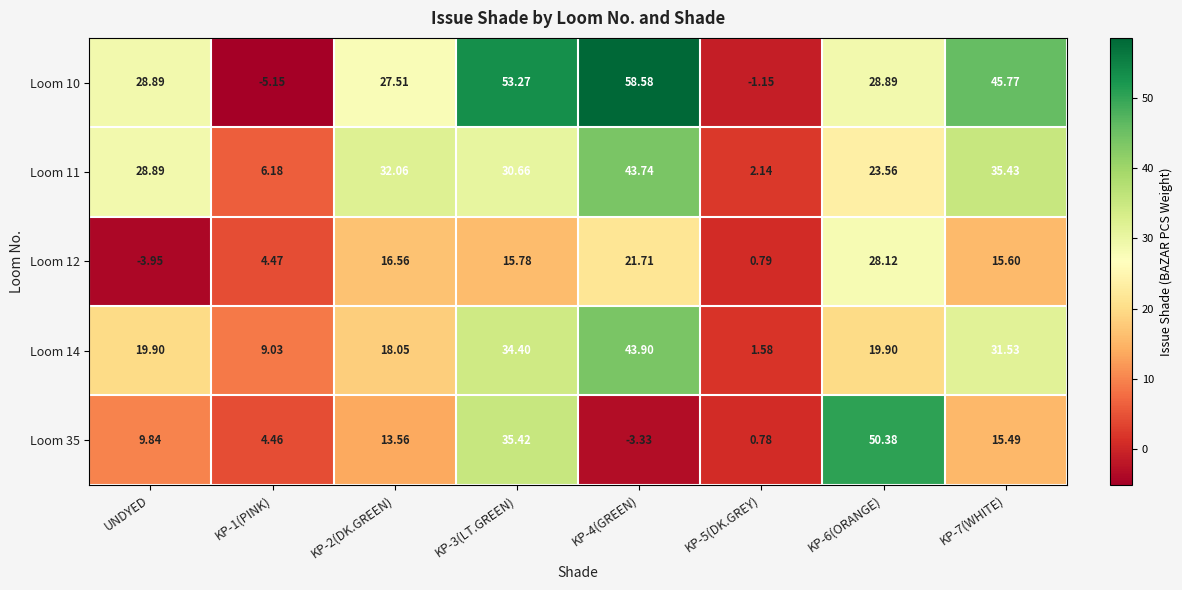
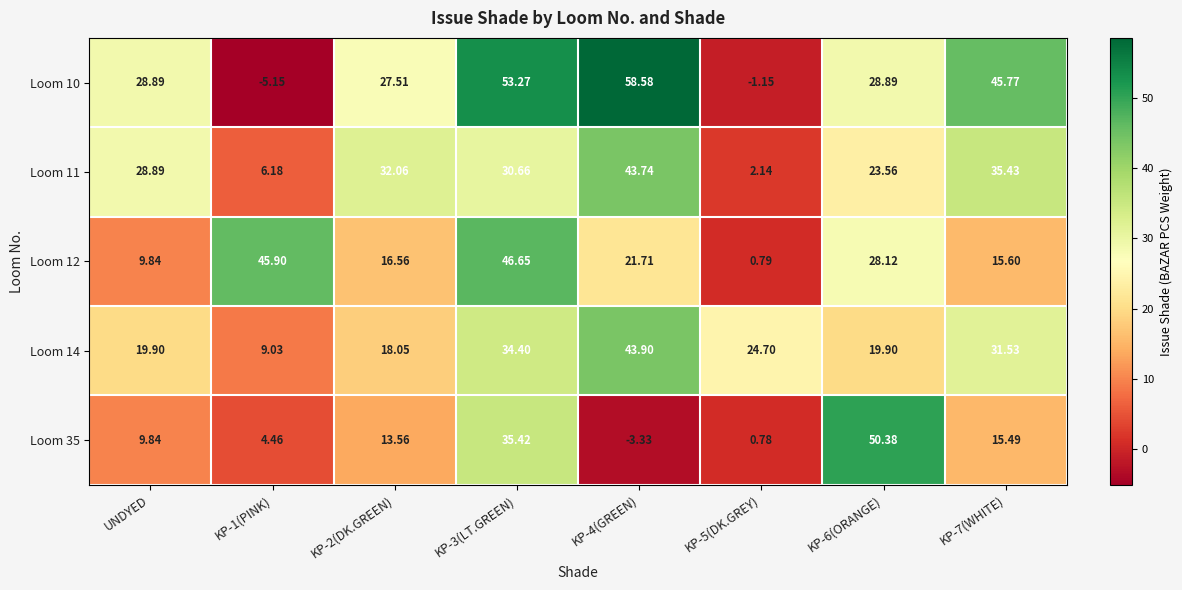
  {
    "Loom 10": {
      "UNDYED": 28.89,
      "KP-1(PINK)": -5.15,
      "KP-2(DK.GREEN)": 27.51,
      "KP-3(LT.GREEN)": 53.27,
      "KP-4(GREEN)": 58.58,
      "KP-5(DK.GREY)": -1.15,
      "KP-6(ORANGE)": 28.89,
      "KP-7(WHITE)": 45.77
    },
    "Loom 11": {
      "UNDYED": 28.89,
      "KP-1(PINK)": 6.18,
      "KP-2(DK.GREEN)": 32.06,
      "KP-3(LT.GREEN)": 30.66,
      "KP-4(GREEN)": 43.74,
      "KP-5(DK.GREY)": 2.14,
      "KP-6(ORANGE)": 23.56,
      "KP-7(WHITE)": 35.43
    },
    "Loom 12": {
-     "UNDYED": -3.95,
-     "KP-1(PINK)": 4.47,
+     "UNDYED": 9.84,
+     "KP-1(PINK)": 45.90,
      "KP-2(DK.GREEN)": 16.56,
-     "KP-3(LT.GREEN)": 15.78,
+     "KP-3(LT.GREEN)": 46.65,
      "KP-4(GREEN)": 21.71,
      "KP-5(DK.GREY)": 0.79,
      "KP-6(ORANGE)": 28.12,
      "KP-7(WHITE)": 15.60
    },
    "Loom 14": {
      "UNDYED": 19.90,
      "KP-1(PINK)": 9.03,
      "KP-2(DK.GREEN)": 18.05,
      "KP-3(LT.GREEN)": 34.40,
      "KP-4(GREEN)": 43.90,
-     "KP-5(DK.GREY)": 1.58,
+     "KP-5(DK.GREY)": 24.70,
      "KP-6(ORANGE)": 19.90,
      "KP-7(WHITE)": 31.53
    },
    "Loom 35": {
      "UNDYED": 9.84,
      "KP-1(PINK)": 4.46,
      "KP-2(DK.GREEN)": 13.56,
      "KP-3(LT.GREEN)": 35.42,
      "KP-4(GREEN)": -3.33,
      "KP-5(DK.GREY)": 0.78,
      "KP-6(ORANGE)": 50.38,
      "KP-7(WHITE)": 15.49
    }
  }
